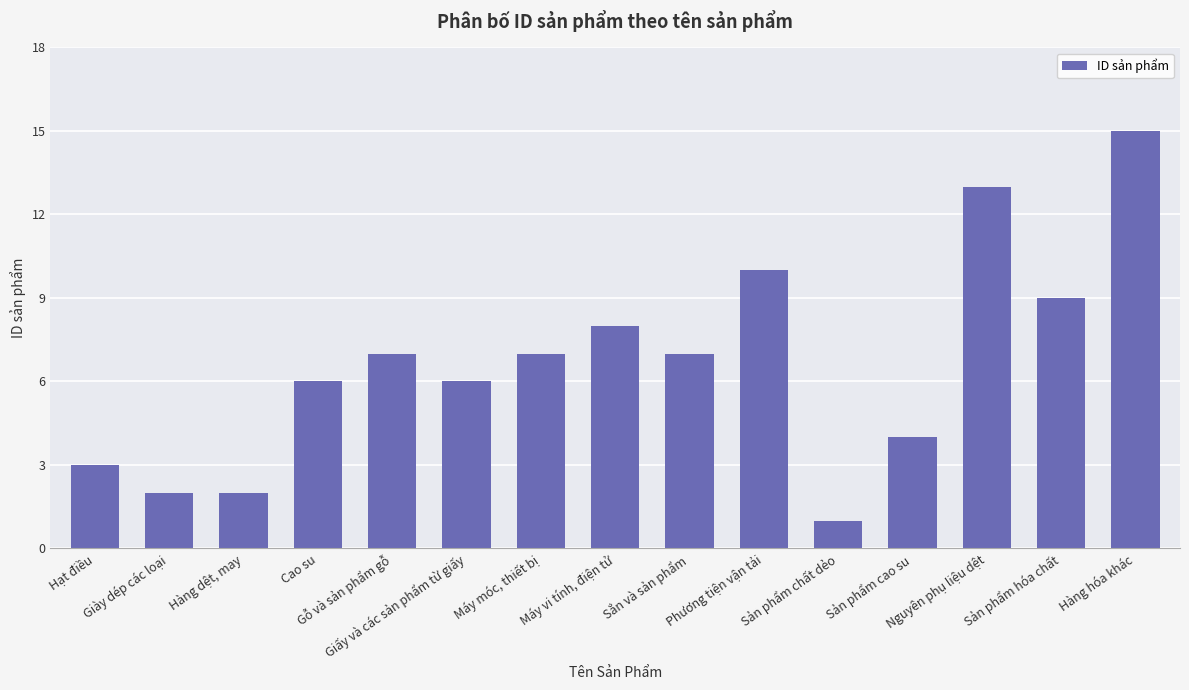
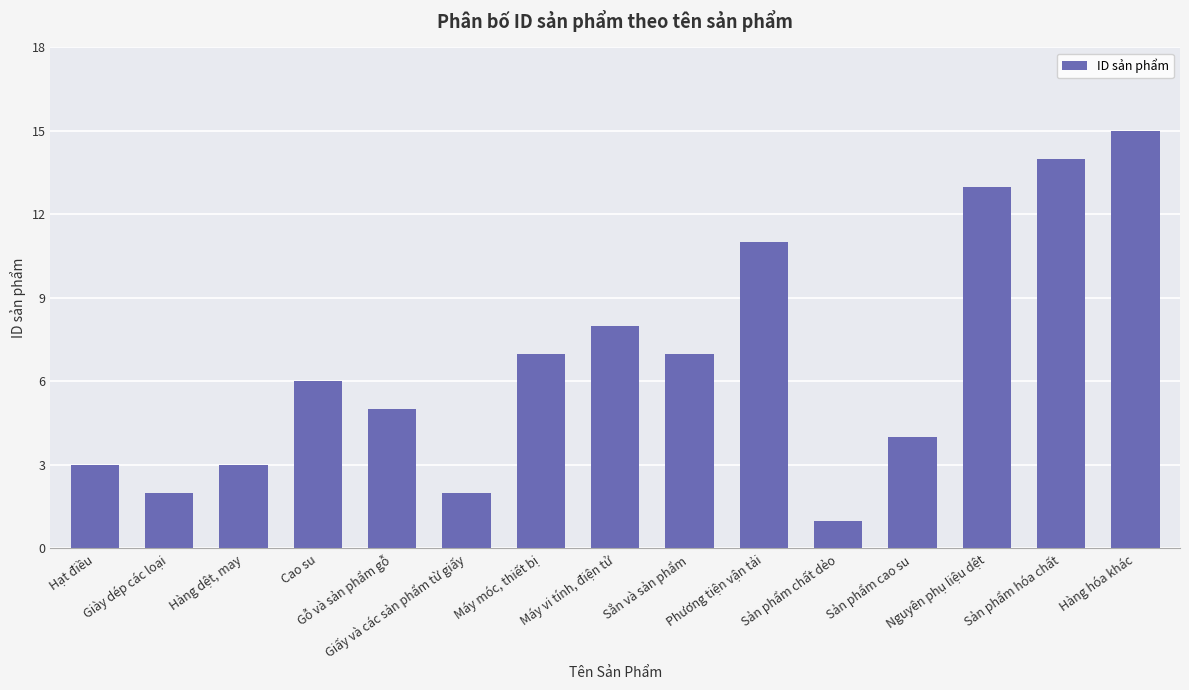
  {
    "Hạt điều": 3,
    "Giày dép các loại": 2,
-   "Hàng dệt, may": 2,
+   "Hàng dệt, may": 3,
    "Cao su": 6,
-   "Gỗ và sản phẩm gỗ": 7,
-   "Giấy và các sản phẩm từ giấy": 6,
+   "Gỗ và sản phẩm gỗ": 5,
+   "Giấy và các sản phẩm từ giấy": 2,
    "Máy móc, thiết bị": 7,
    "Máy vi tính, điện tử": 8,
    "Sắn và sản phẩm": 7,
-   "Phương tiện vận tải": 10,
+   "Phương tiện vận tải": 11,
    "Sản phẩm chất dẻo": 1,
    "Sản phẩm cao su": 4,
    "Nguyên phụ liệu dệt": 13,
-   "Sản phẩm hóa chất": 9,
+   "Sản phẩm hóa chất": 14,
    "Hàng hóa khác": 15
  }
